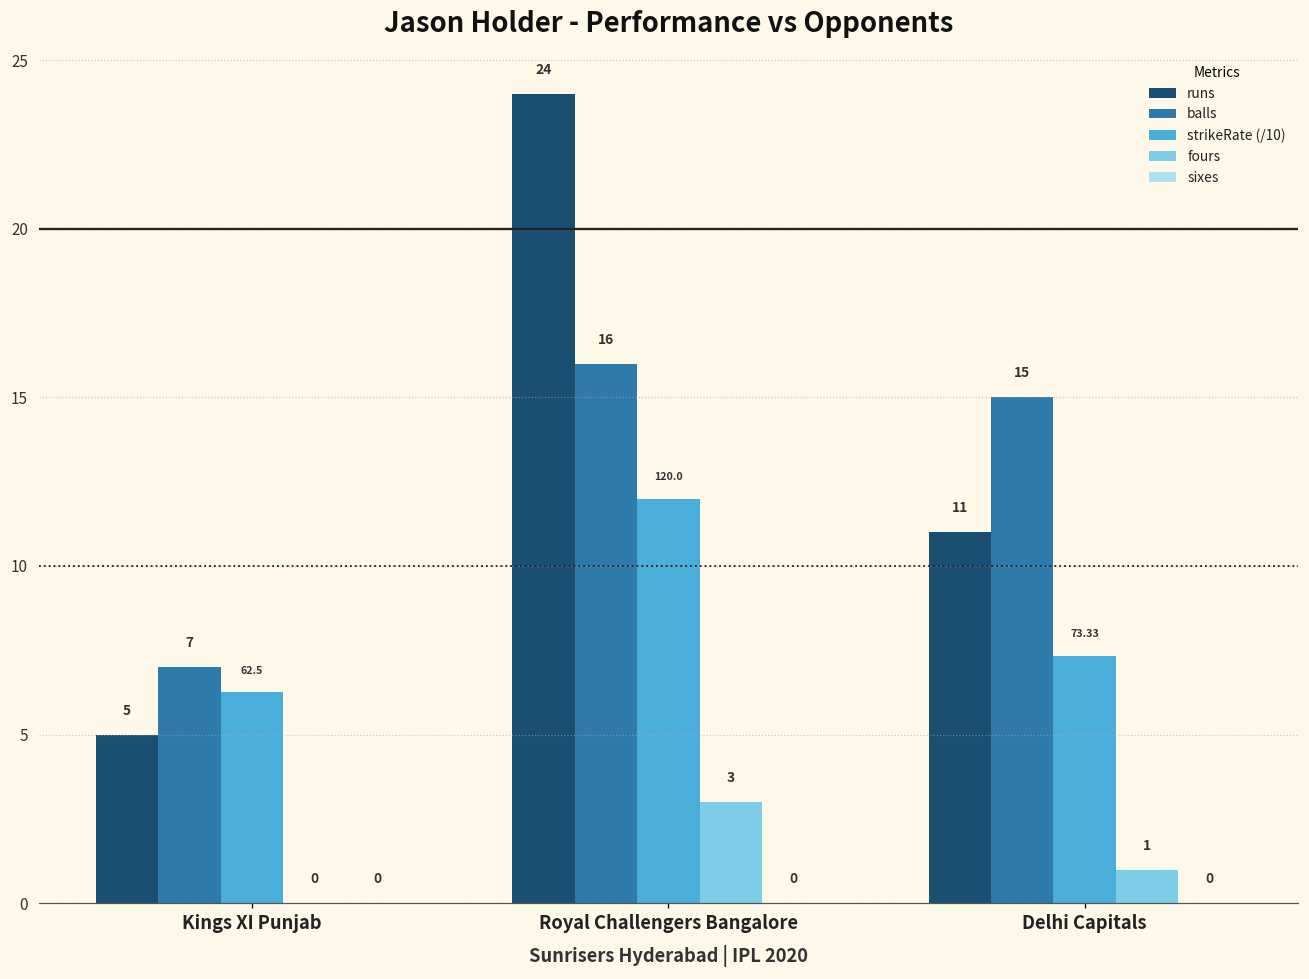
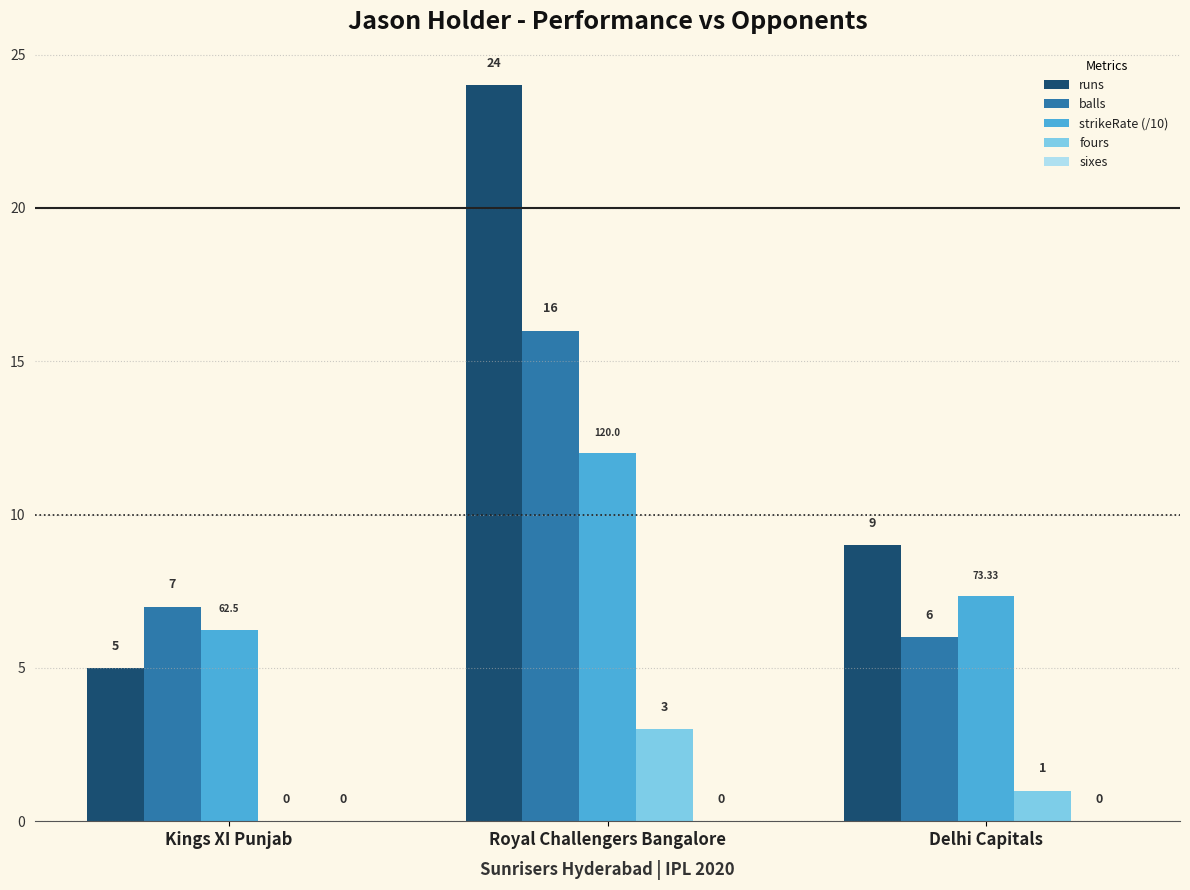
  {
    "runs": {
      "Kings XI Punjab": 5,
      "Royal Challengers Bangalore": 24,
-     "Delhi Capitals": 11
+     "Delhi Capitals": 9
    },
    "balls": {
      "Kings XI Punjab": 7,
      "Royal Challengers Bangalore": 16,
-     "Delhi Capitals": 15
+     "Delhi Capitals": 6
    }
  }
